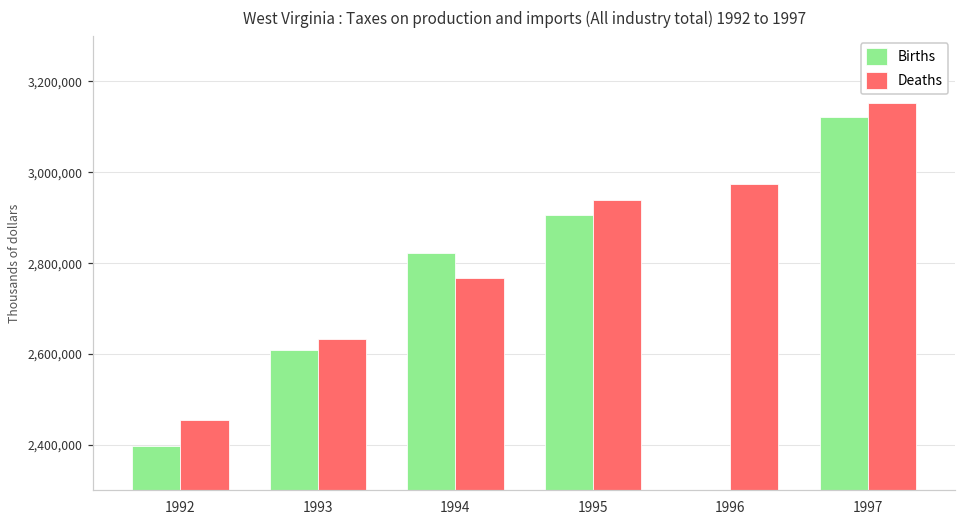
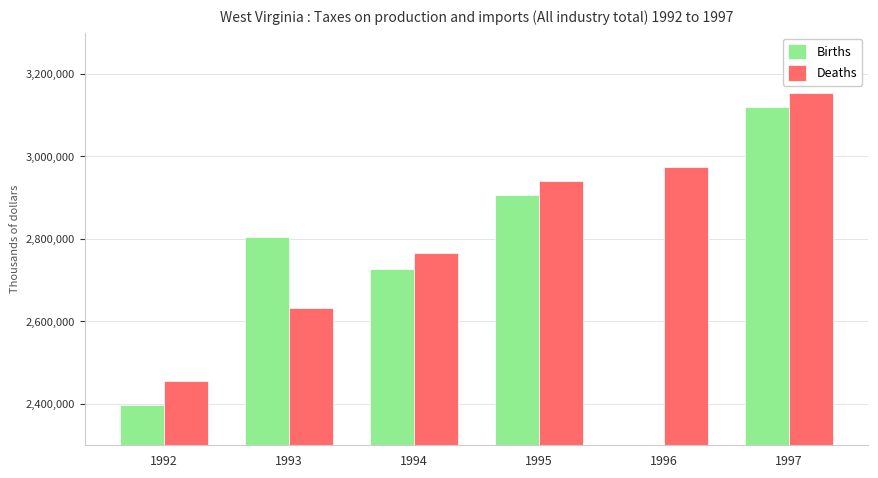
  {
    "Births": {
      "1992": "2,400,000",
-     "1993": "2,610,000",
-     "1994": "2,820,000",
+     "1993": "2,810,000",
+     "1994": "2,730,000",
      "1995": "2,910,000",
      "1997": "3,120,000"
    },
    "Deaths": {
      "1992": "2,460,000",
      "1993": "2,630,000",
      "1994": "2,770,000",
      "1995": "2,940,000",
      "1996": "2,970,000",
      "1997": "3,150,000"
    }
  }
